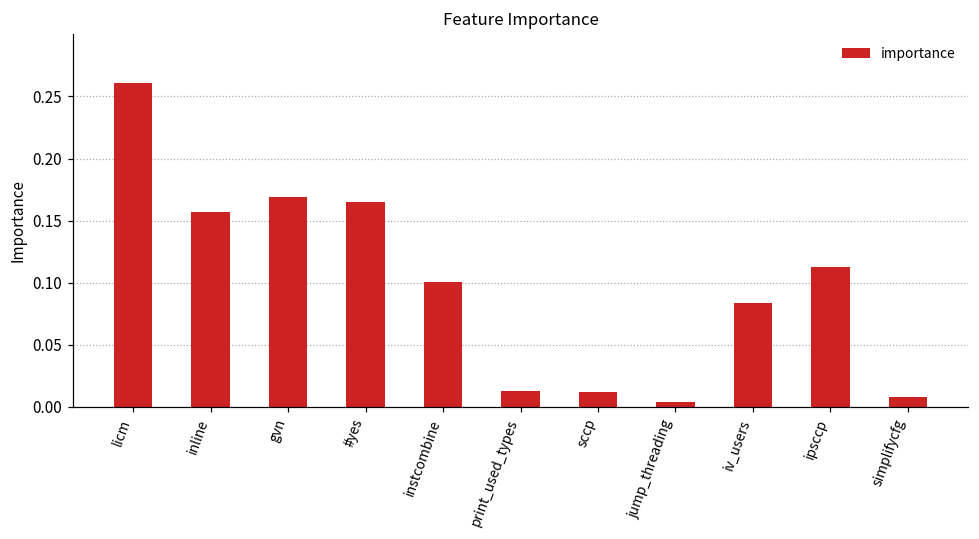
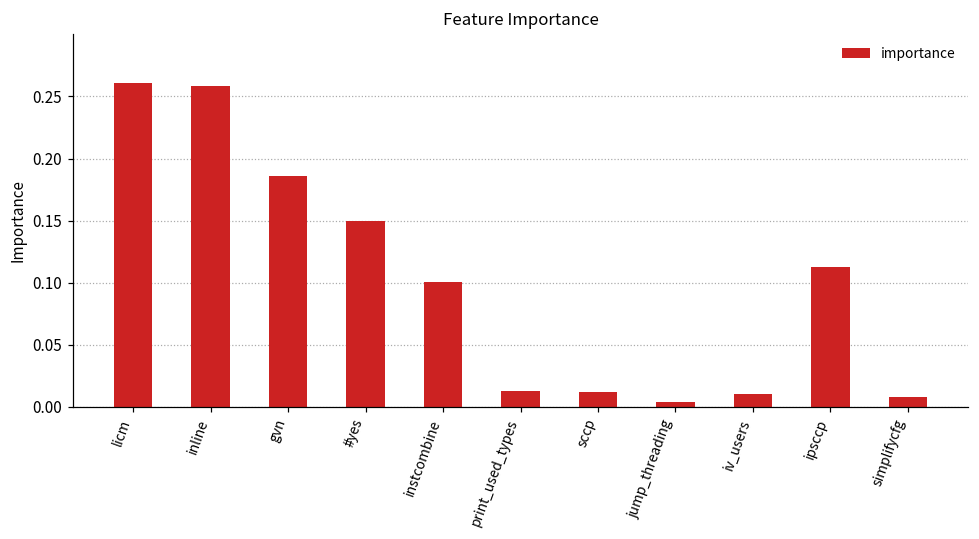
  {
    "licm": 0.261,
-   "inline": 0.157,
-   "gvn": 0.169,
-   "#yes": 0.165,
+   "inline": 0.259,
+   "gvn": 0.186,
+   "#yes": 0.149,
    "instcombine": 0.101,
    "print_used_types": 0.013,
    "sccp": 0.012,
    "jump_threading": 0.004,
-   "iv_users": 0.083,
+   "iv_users": 0.010,
    "ipsccp": 0.112,
    "simplifycfg": 0.007
  }
